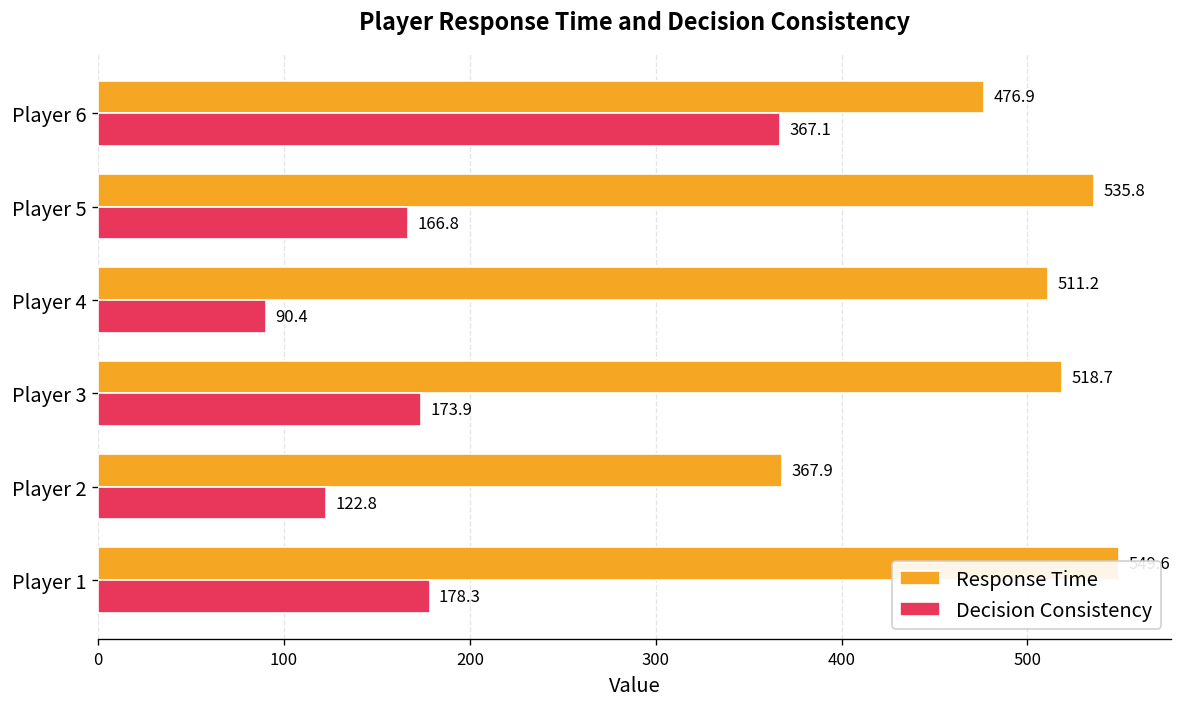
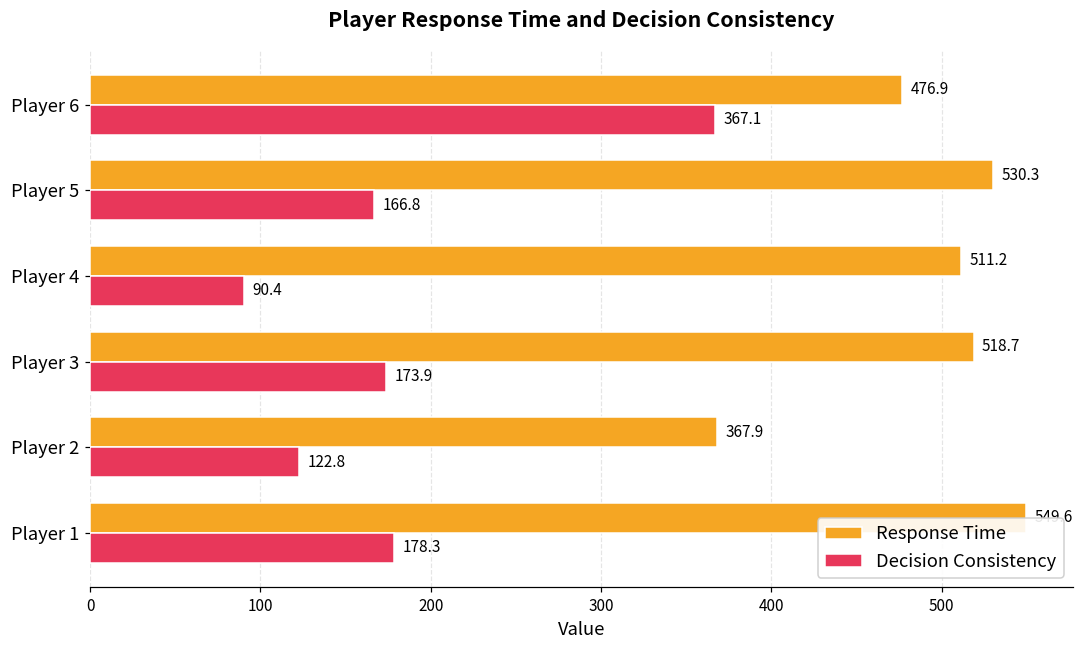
  {
    "Response Time": {
      "Player 6": 476.9,
-     "Player 5": 535.8,
+     "Player 5": 530.3,
      "Player 4": 511.2,
      "Player 3": 518.7,
      "Player 2": 367.9
    },
    "Decision Consistency": {
      "Player 6": 367.1,
      "Player 5": 166.8,
      "Player 4": 90.4,
      "Player 3": 173.9,
      "Player 2": 122.8,
      "Player 1": 178.3
    }
  }
